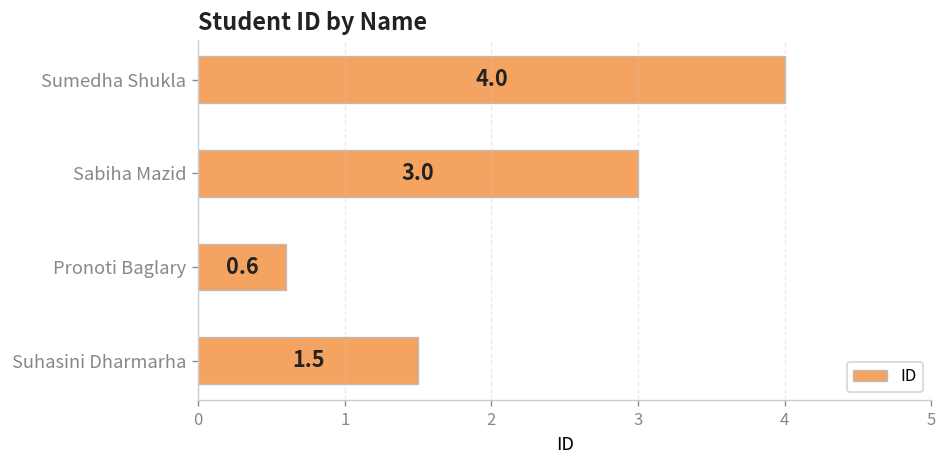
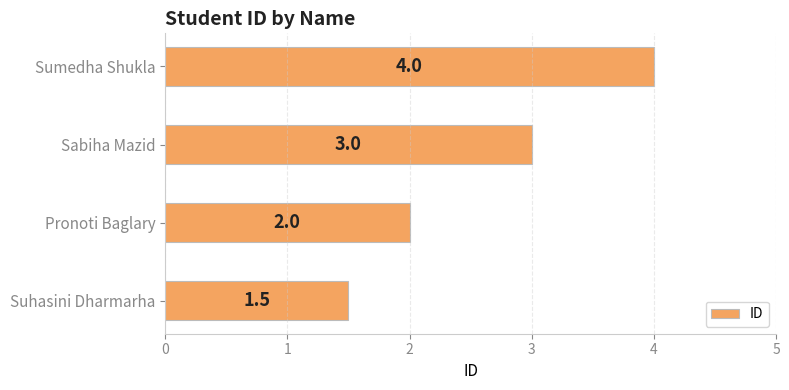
  {
    "Sumedha Shukla": 4.0,
    "Sabiha Mazid": 3.0,
-   "Pronoti Baglary": 0.6,
+   "Pronoti Baglary": 2.0,
    "Suhasini Dharmarha": 1.5
  }
